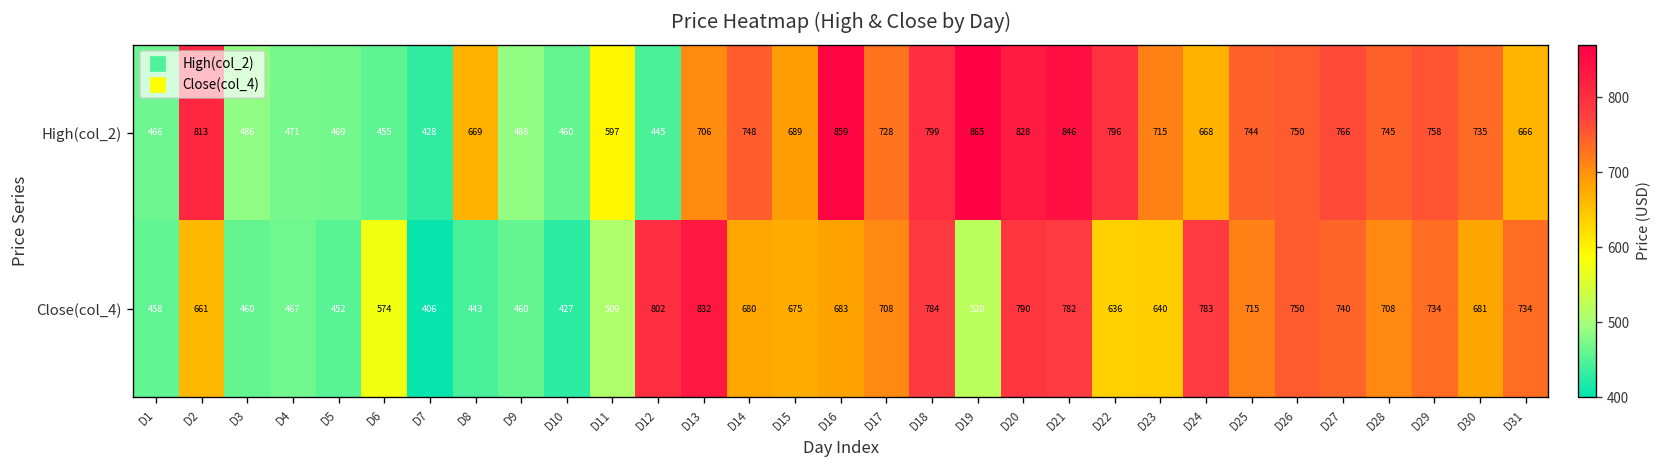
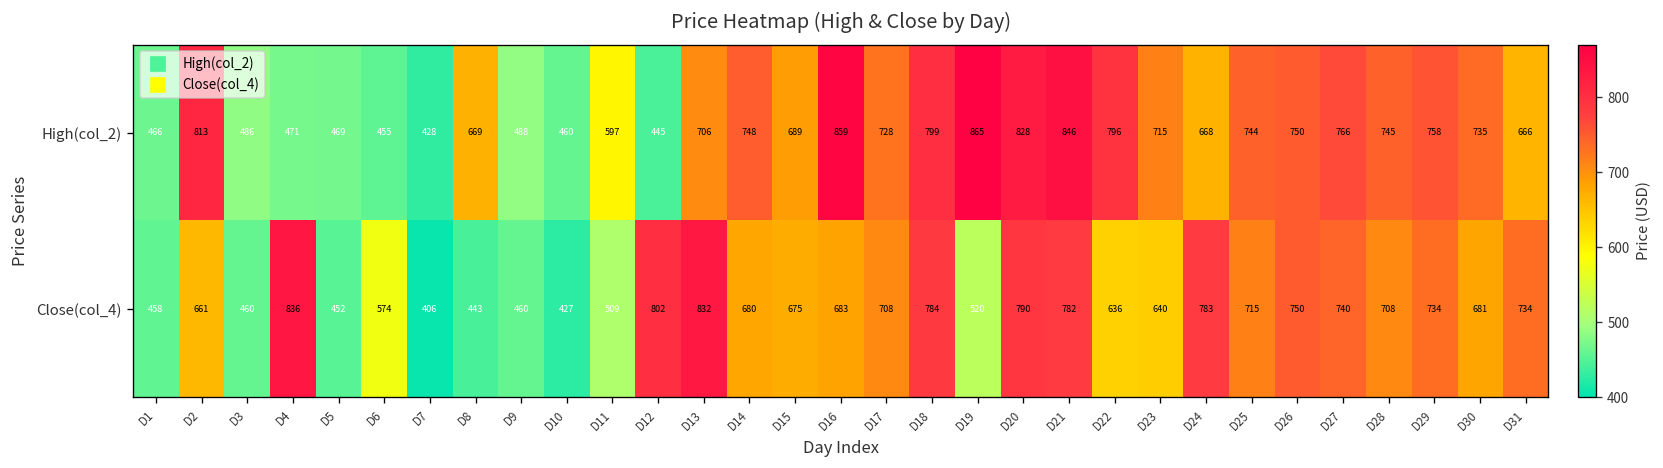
  {
    "High(col_2)": {
      "D1": 466,
      "D2": 813,
      "D3": 486,
      "D4": 471,
      "D5": 469,
      "D6": 455,
      "D7": 428,
      "D8": 669,
      "D9": 488,
      "D10": 460,
      "D11": 597,
      "D12": 445,
      "D13": 706,
      "D14": 748,
      "D15": 689,
      "D16": 859,
      "D17": 728,
      "D18": 799,
      "D19": 865,
      "D20": 828,
      "D21": 846,
      "D22": 796,
      "D23": 715,
      "D24": 668,
      "D25": 744,
      "D26": 750,
      "D27": 766,
      "D28": 745,
      "D29": 758,
      "D30": 735,
      "D31": 666
    },
    "Close(col_4)": {
      "D1": 458,
      "D2": 661,
      "D3": 460,
-     "D4": 467,
+     "D4": 836,
      "D5": 452,
      "D6": 574,
      "D7": 406,
      "D8": 443,
      "D9": 460,
      "D10": 427,
      "D11": 509,
      "D12": 802,
      "D13": 832,
      "D14": 680,
      "D15": 675,
      "D16": 683,
      "D17": 708,
      "D18": 784,
      "D19": 520,
      "D20": 790,
      "D21": 782,
      "D22": 636,
      "D23": 640,
      "D24": 783,
      "D25": 715,
      "D26": 750,
      "D27": 740,
      "D28": 708,
      "D29": 734,
      "D30": 681,
      "D31": 734
    }
  }
